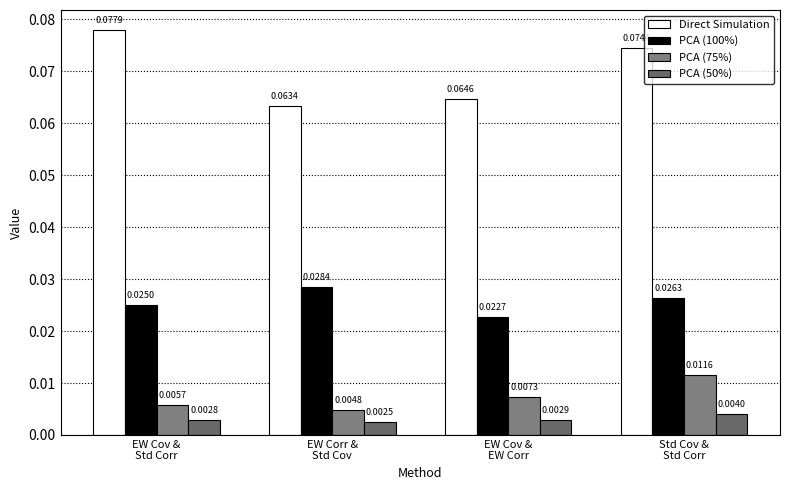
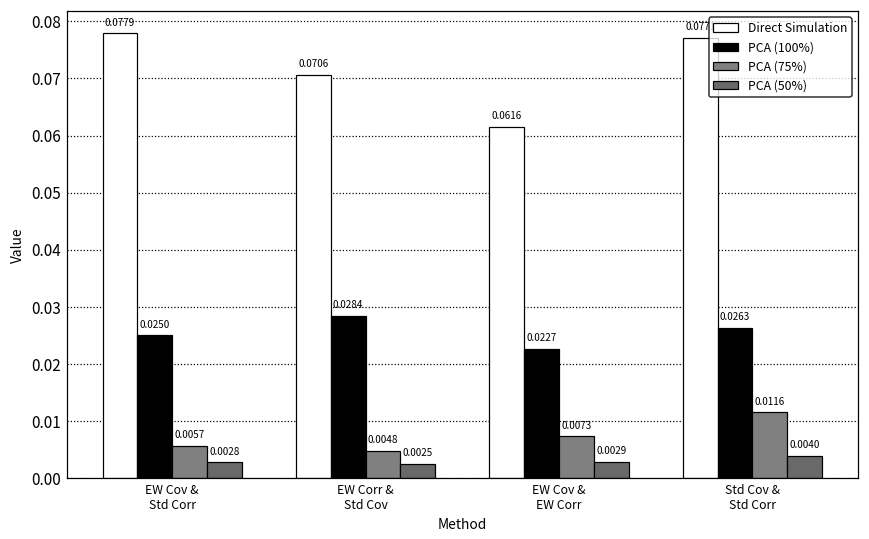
  {
    "Direct Simulation": {
      "EW Cov & Std Corr": 0.0779,
-     "EW Corr & Std Cov": 0.0634,
-     "EW Cov & EW Corr": 0.0646,
-     "Std Cov & Std Corr": 0.074
+     "EW Corr & Std Cov": 0.0706,
+     "EW Cov & EW Corr": 0.0616,
+     "Std Cov & Std Corr": 0.077
    },
    "PCA (100%)": {
      "EW Cov & Std Corr": 0.0250,
      "EW Corr & Std Cov": 0.0284,
      "EW Cov & EW Corr": 0.0227,
      "Std Cov & Std Corr": 0.0263
    }
  }
